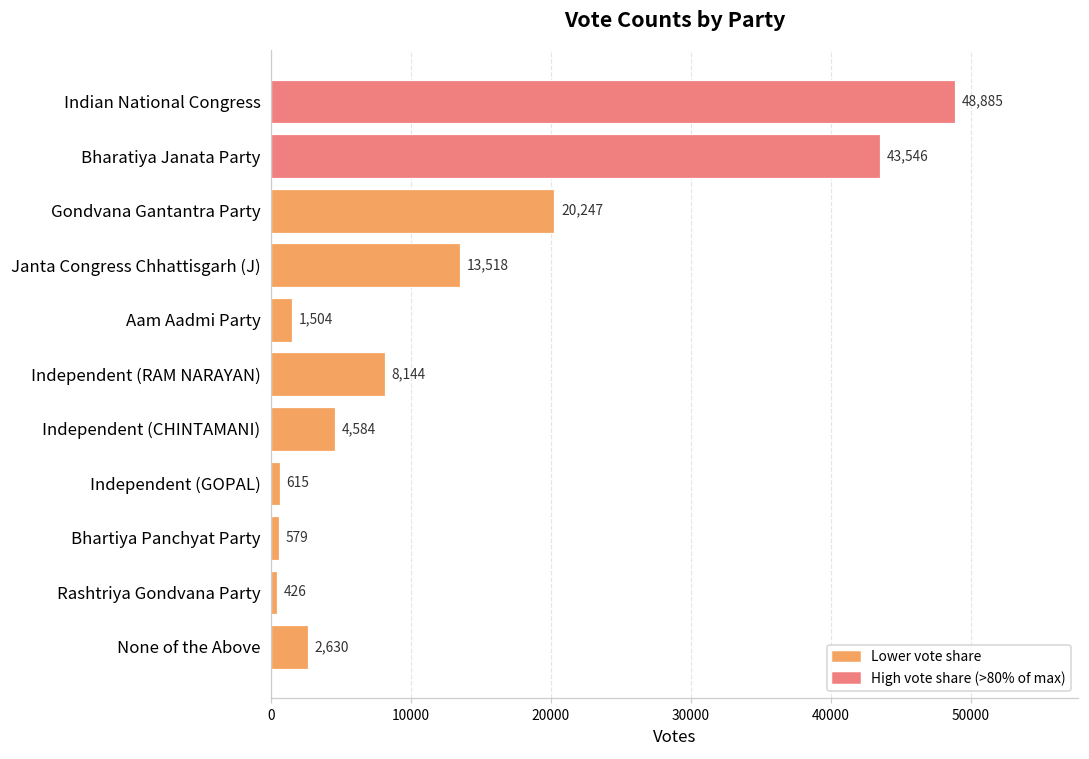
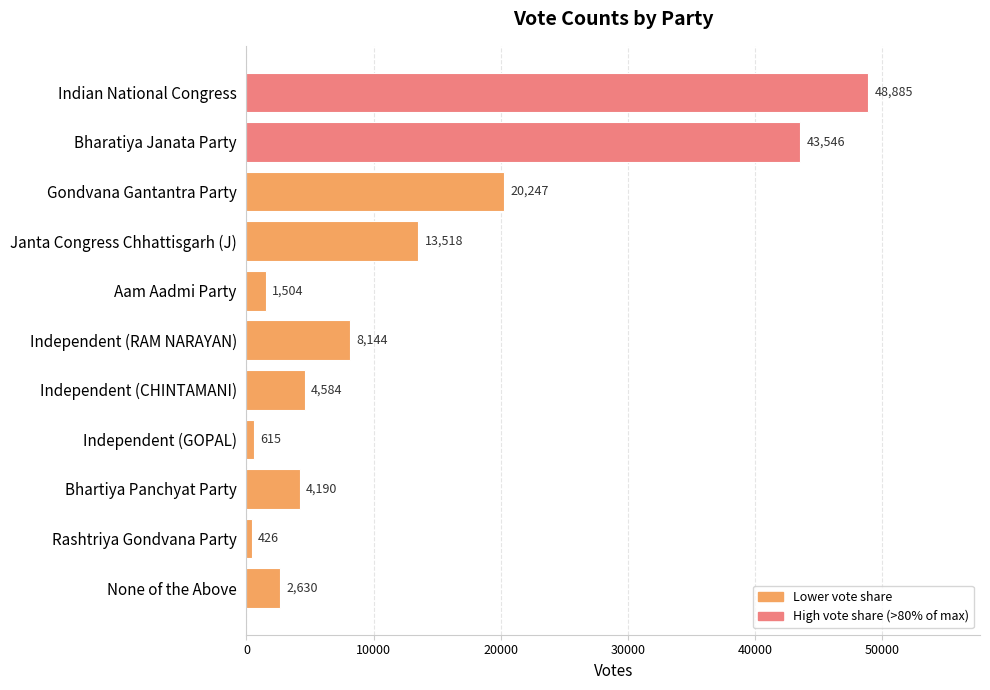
  {
    "Indian National Congress": "48,885",
    "Bharatiya Janata Party": "43,546",
    "Gondvana Gantantra Party": "20,247",
    "Janta Congress Chhattisgarh (J)": "13,518",
    "Aam Aadmi Party": "1,504",
    "Independent (RAM NARAYAN)": "8,144",
    "Independent (CHINTAMANI)": "4,584",
    "Independent (GOPAL)": "615",
-   "Bhartiya Panchyat Party": "579",
+   "Bhartiya Panchyat Party": "4,190",
    "Rashtriya Gondvana Party": "426",
    "None of the Above": "2,630"
  }
